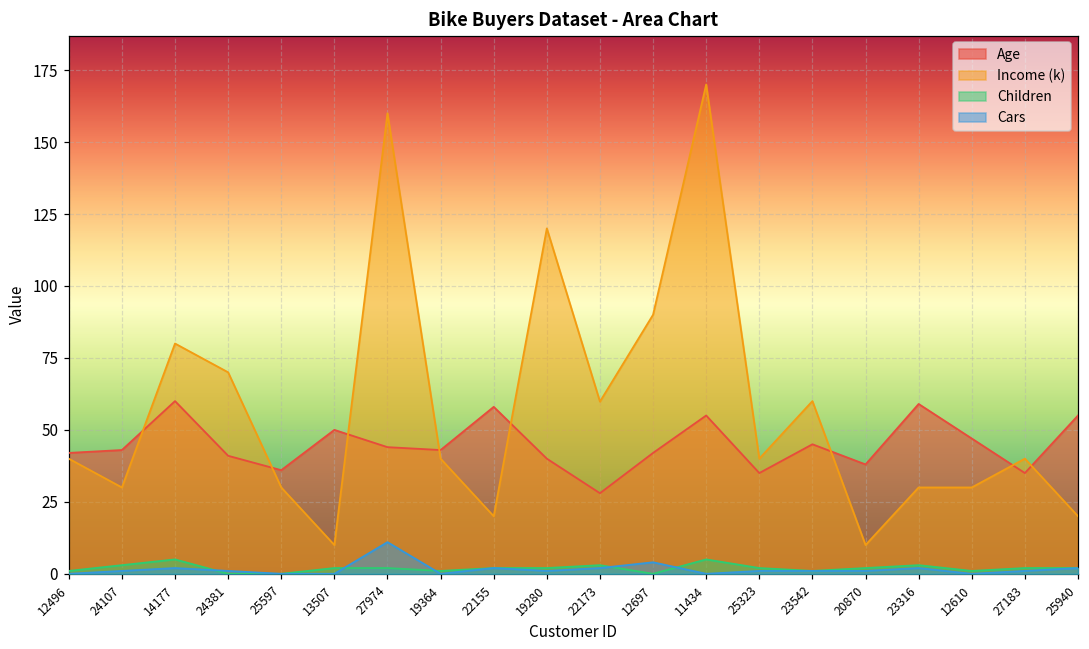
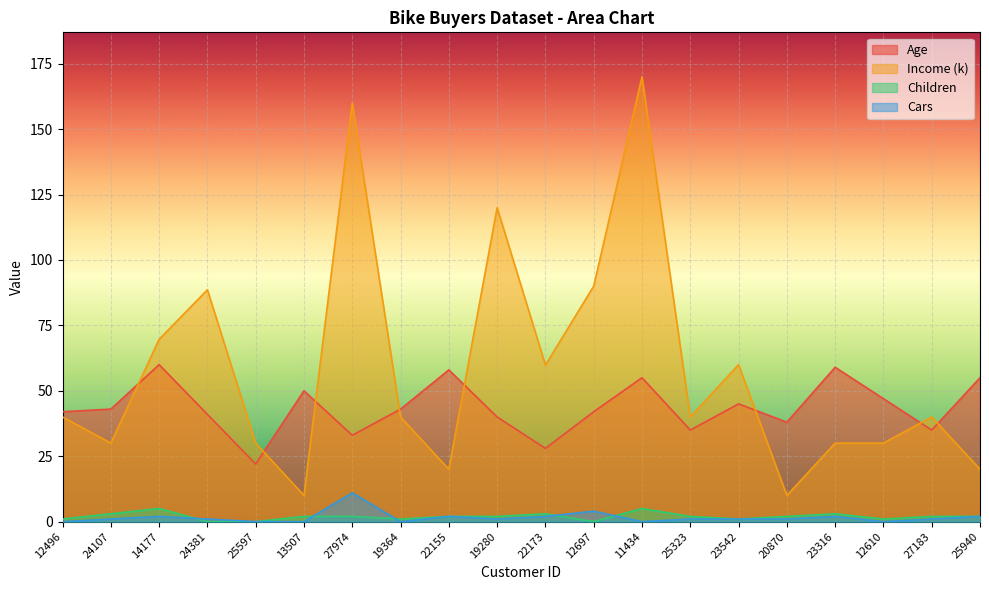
  {
    "Age": {
      "12496": 42,
      "24107": 43,
      "14177": 60,
      "24381": 41,
-     "25597": 36,
+     "25597": 22,
      "13507": 50,
-     "27974": 44,
+     "27974": 33,
      "19364": 43,
      "22155": 58,
      "19280": 40,
      "22173": 28,
      "12697": 42,
      "11434": 55,
      "25323": 35,
      "23542": 45,
      "20870": 38,
      "23316": 59,
      "12610": 47,
      "27183": 35,
      "25940": 55
    },
    "Income (k)": {
      "12496": 40,
      "24107": 30,
-     "14177": 80,
-     "24381": 70,
+     "14177": 70,
+     "24381": 89,
      "25597": 30,
      "13507": 10,
      "27974": 160,
      "19364": 40,
      "22155": 20,
      "19280": 120,
      "22173": 60,
      "12697": 90,
      "11434": 170,
      "25323": 40,
      "23542": 60,
      "20870": 10,
      "23316": 30,
      "12610": 30,
      "27183": 40,
      "25940": 20
    },
    "Children": {
      "12496": 1,
      "24107": 3,
      "14177": 5,
      "24381": 0,
      "13507": 2,
      "27974": 2,
      "19364": 1,
      "19280": 2,
      "22173": 3,
      "12697": 0,
      "11434": 5,
      "25323": 2,
      "20870": 2,
      "23316": 3,
      "12610": 1,
      "27183": 2
    },
    "Cars": {
      "12496": 0,
      "24107": 1,
      "14177": 2,
      "24381": 1,
      "13507": 0,
      "27974": 11,
      "19364": 0,
      "19280": 1,
      "22173": 2,
      "12697": 4,
      "11434": 0,
      "25323": 1,
      "20870": 1,
      "23316": 2,
      "12610": 0,
      "27183": 1
    }
  }
